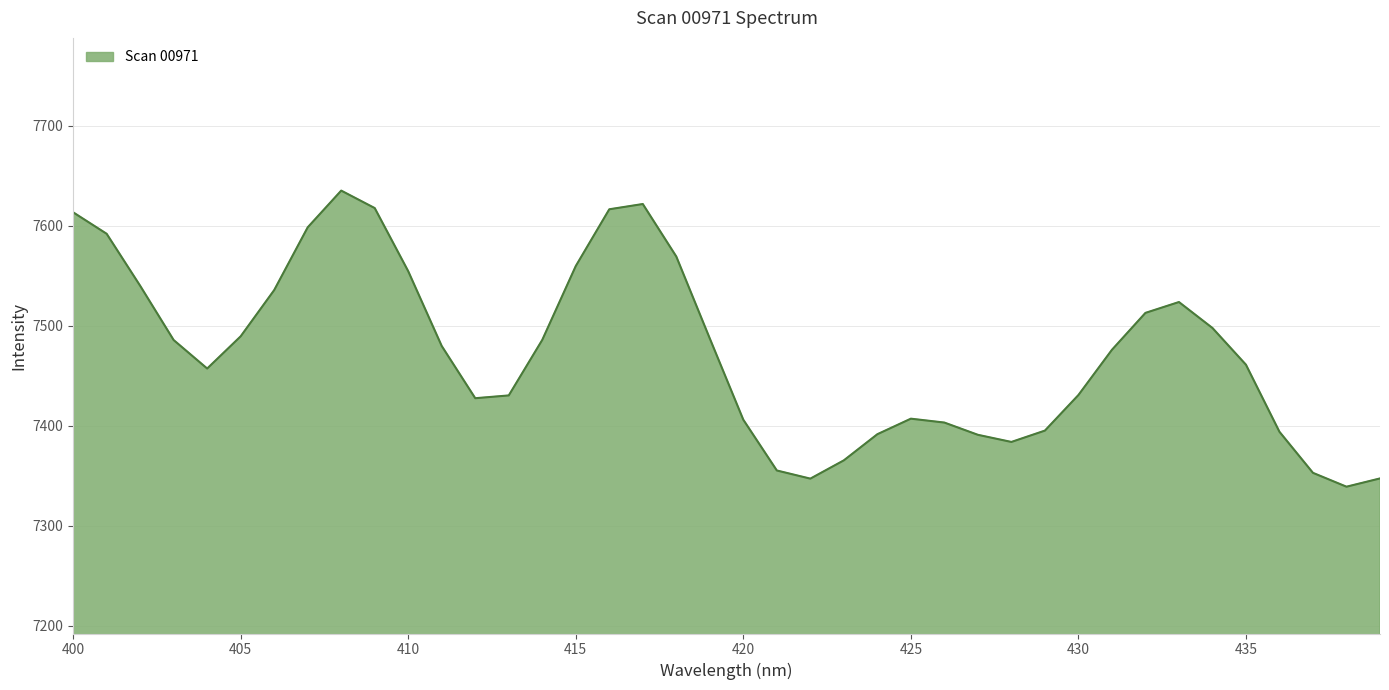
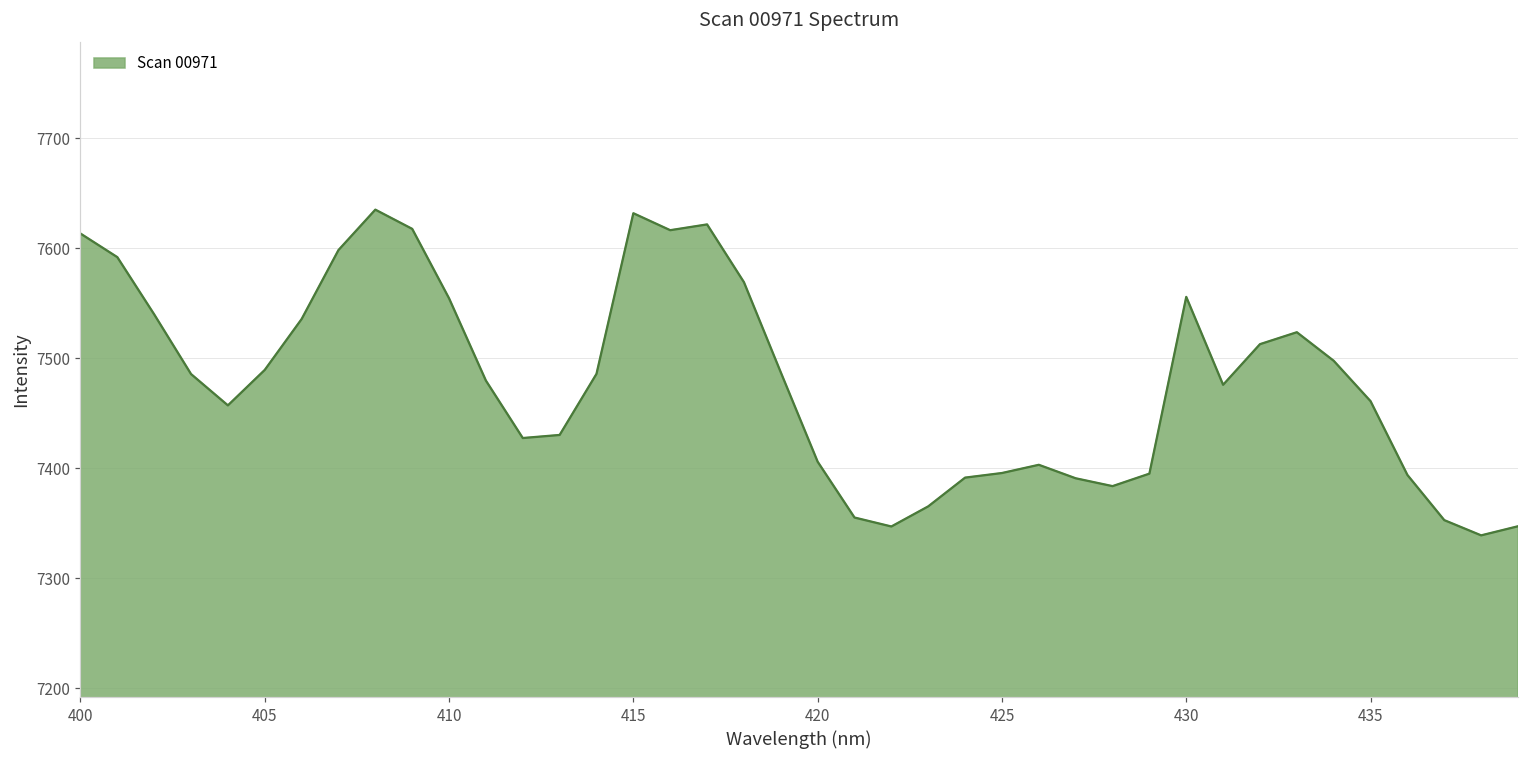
  {
    "400": 7613,
    "405": 7489,
    "410": 7555,
-   "415": 7560,
+   "415": 7632,
    "420": 7406,
-   "425": 7407,
-   "430": 7431,
+   "425": 7396,
+   "430": 7556,
    "435": 7461
  }
